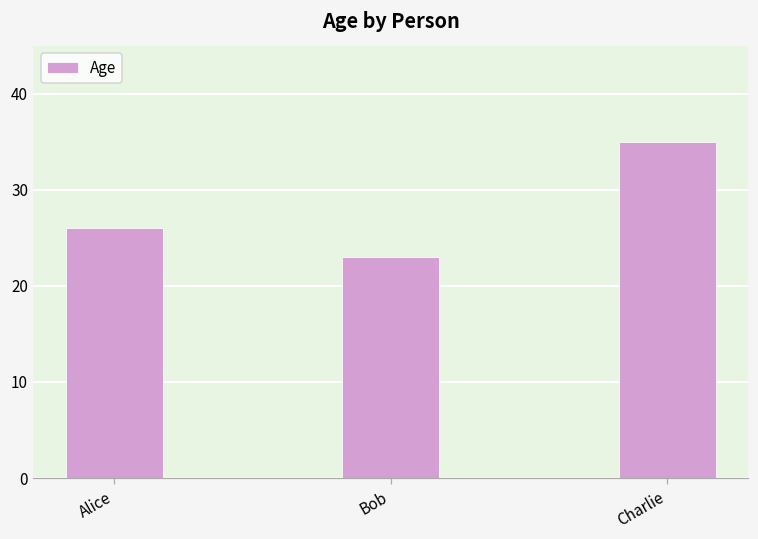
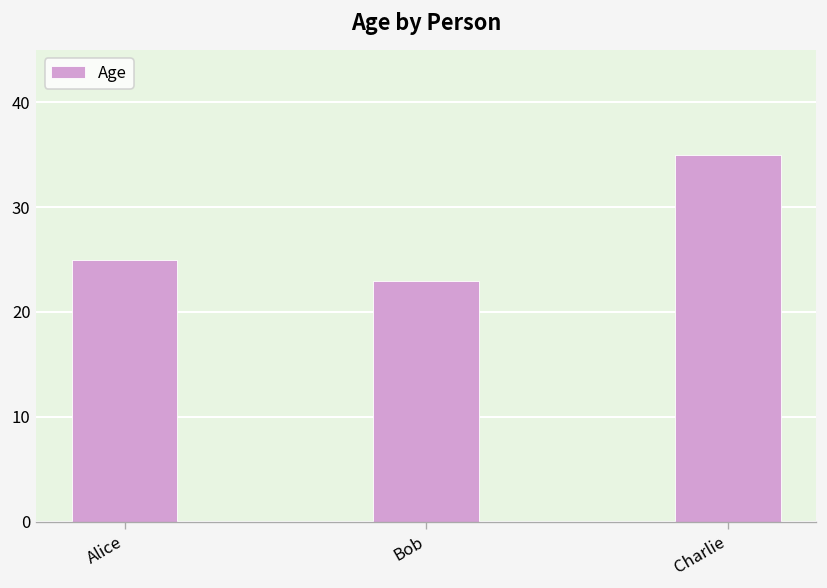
  {
-   "Alice": 26,
+   "Alice": 25,
    "Bob": 23,
    "Charlie": 35
  }
